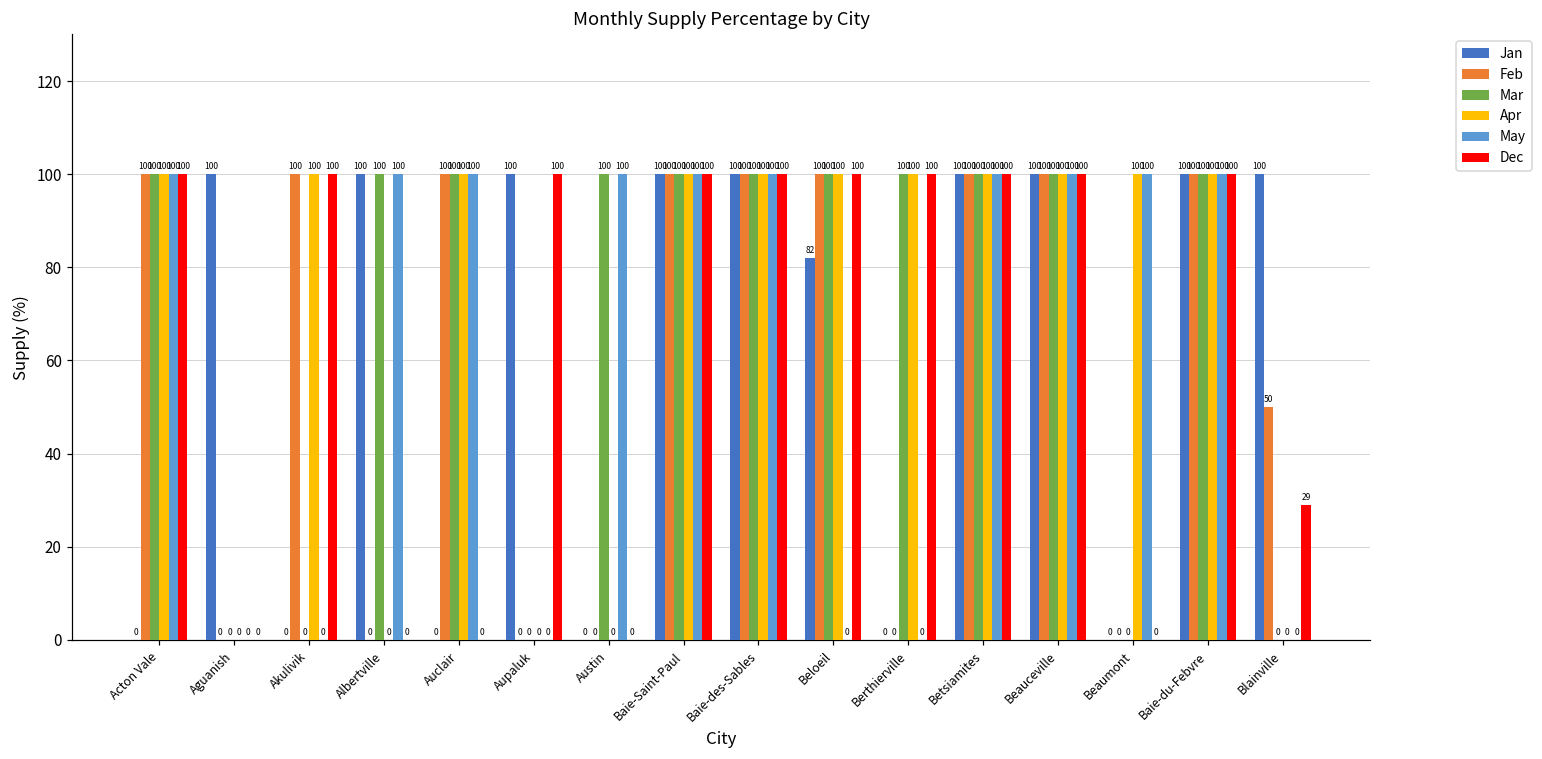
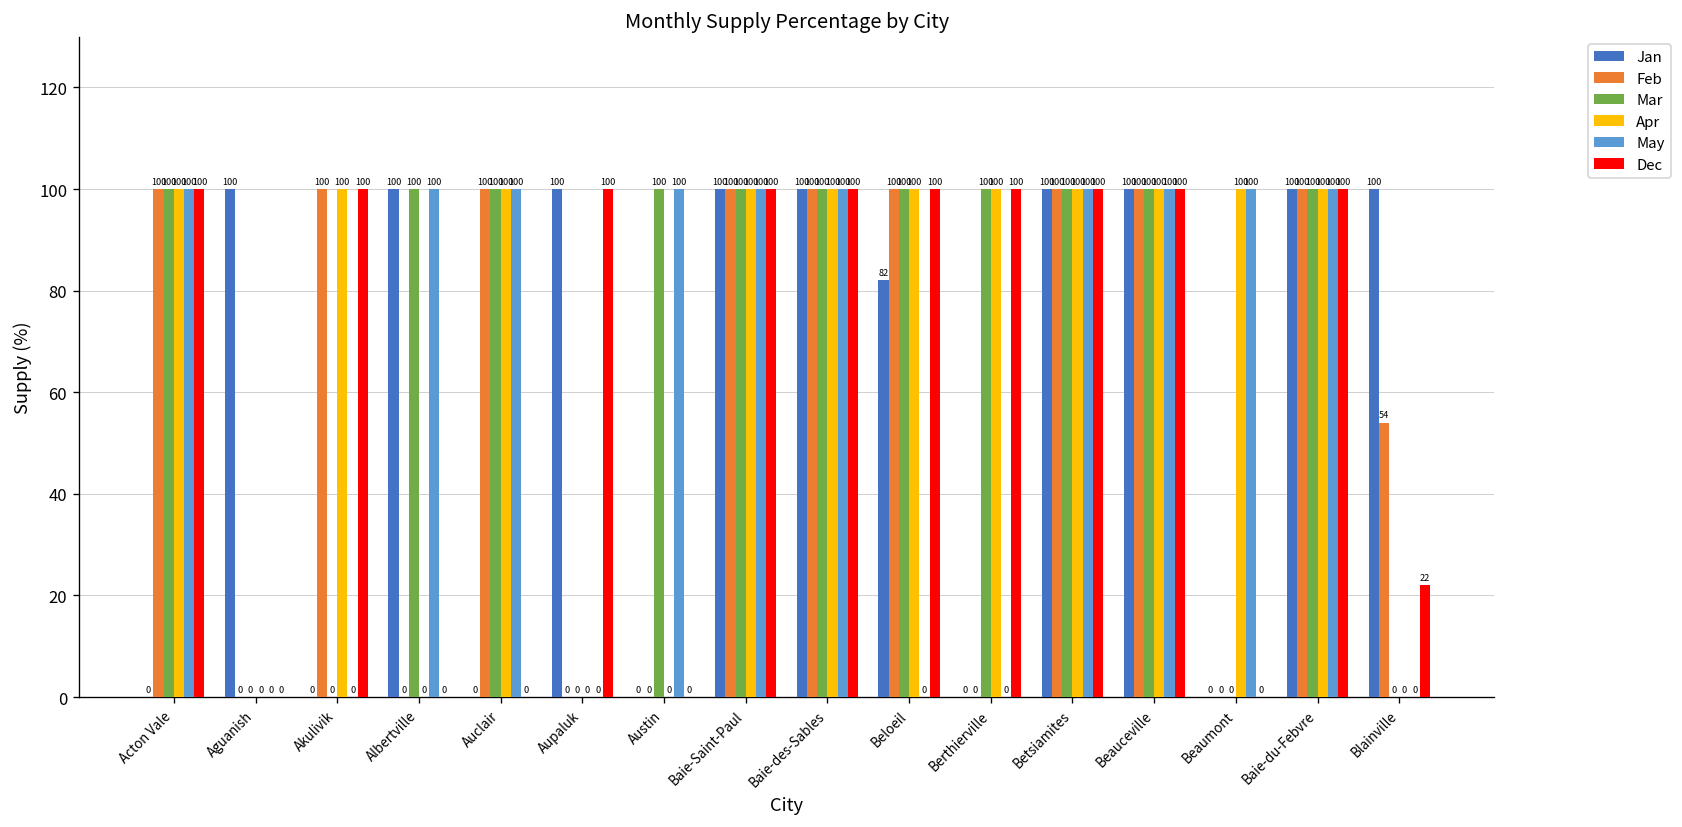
  {
    "Feb": {
      "Aguanish": 0,
      "Akulivik": 100,
      "Albertville": 0,
      "Aupaluk": 0,
      "Austin": 0,
      "Berthierville": 0,
      "Beaumont": 0,
-     "Blainville": 50
+     "Blainville": 54
    },
    "Mar": {
      "Aguanish": 0,
      "Akulivik": 0,
      "Albertville": 100,
      "Aupaluk": 0,
      "Austin": 100,
      "Beaumont": 0,
      "Blainville": 0
    },
    "Apr": {
      "Aguanish": 0,
      "Akulivik": 100,
      "Albertville": 0,
      "Aupaluk": 0,
      "Austin": 0,
      "Blainville": 0
    },
    "Dec": {
      "Aguanish": 0,
      "Akulivik": 100,
      "Albertville": 0,
      "Auclair": 0,
      "Aupaluk": 100,
      "Austin": 0,
      "Beloeil": 100,
      "Berthierville": 100,
      "Beaumont": 0,
-     "Blainville": 29
+     "Blainville": 22
    }
  }
